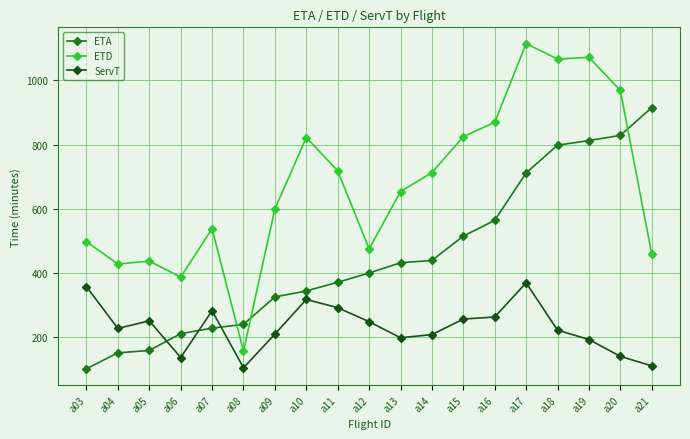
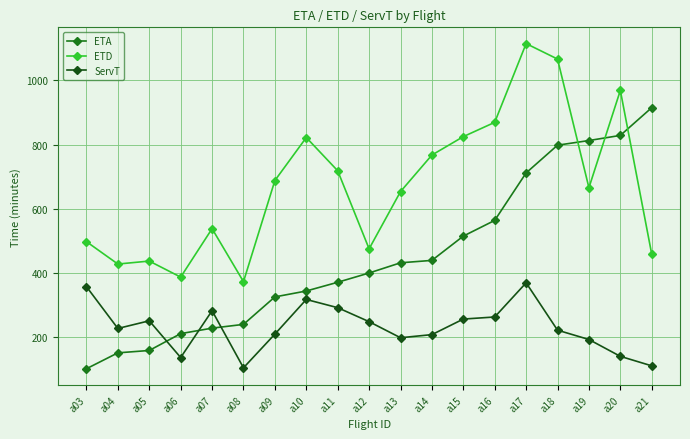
  {
    "ETD": {
      "a03": 500,
      "a04": 430,
      "a05": 440,
      "a06": 390,
      "a07": 540,
-     "a08": 160,
-     "a09": 600,
+     "a08": 370,
+     "a09": 690,
      "a10": 820,
      "a11": 720,
      "a12": 480,
      "a13": 650,
-     "a14": 710,
+     "a14": 770,
      "a15": 820,
      "a16": 870,
      "a17": 1110,
      "a18": 1070,
-     "a19": 1070,
+     "a19": 670,
      "a20": 970,
      "a21": 460
    }
  }
